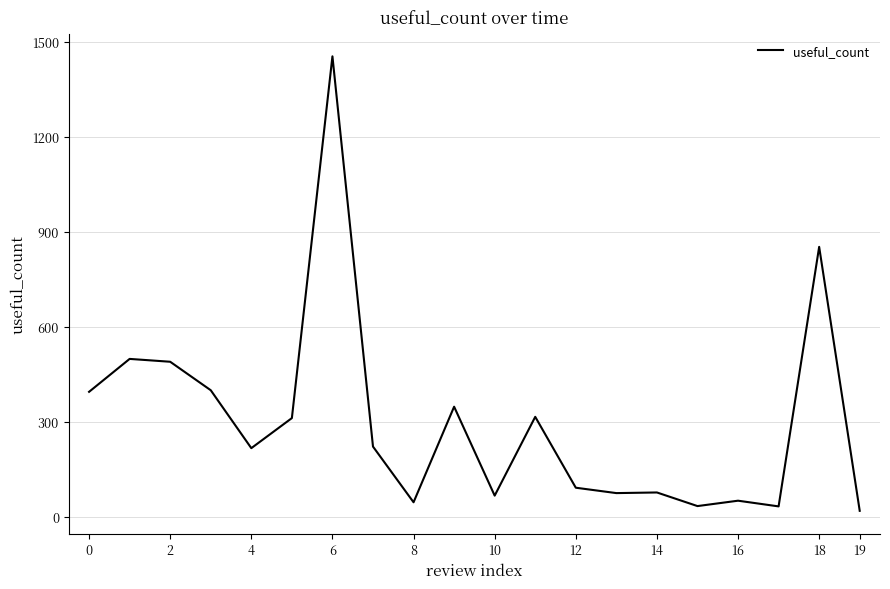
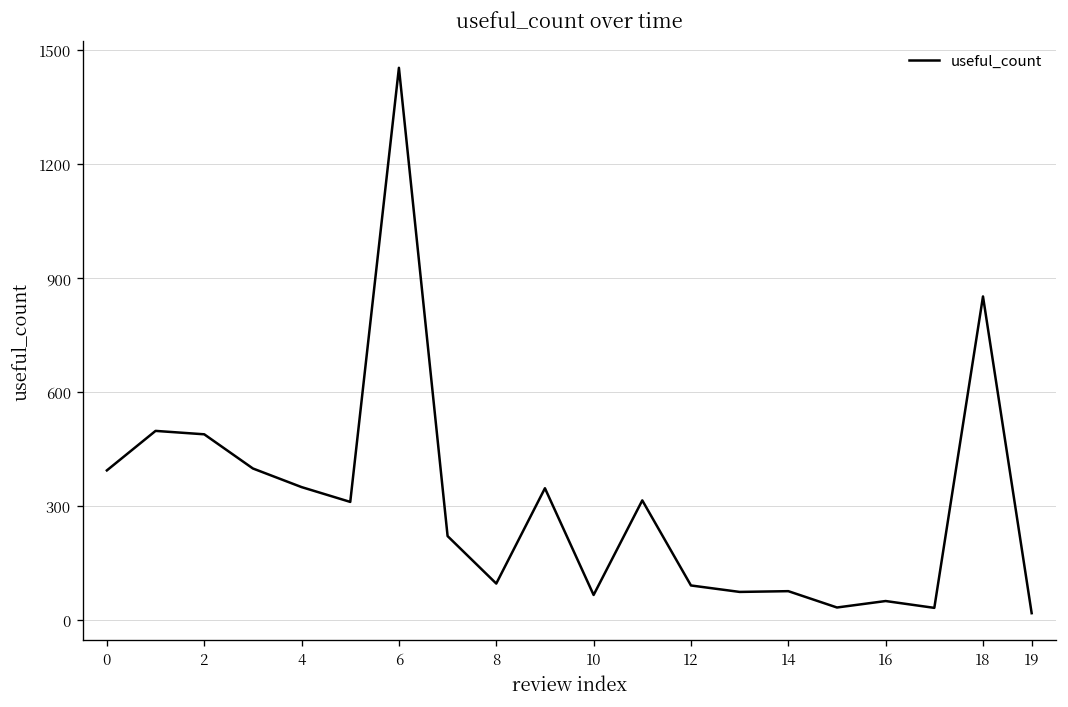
  {
    "0": 390,
    "2": 490,
-   "4": 220,
+   "4": 350,
    "6": 1450,
-   "8": 50,
+   "8": 100,
    "10": 70,
    "12": 90,
    "14": 80,
    "16": 50,
    "18": 850,
    "19": 20
  }
